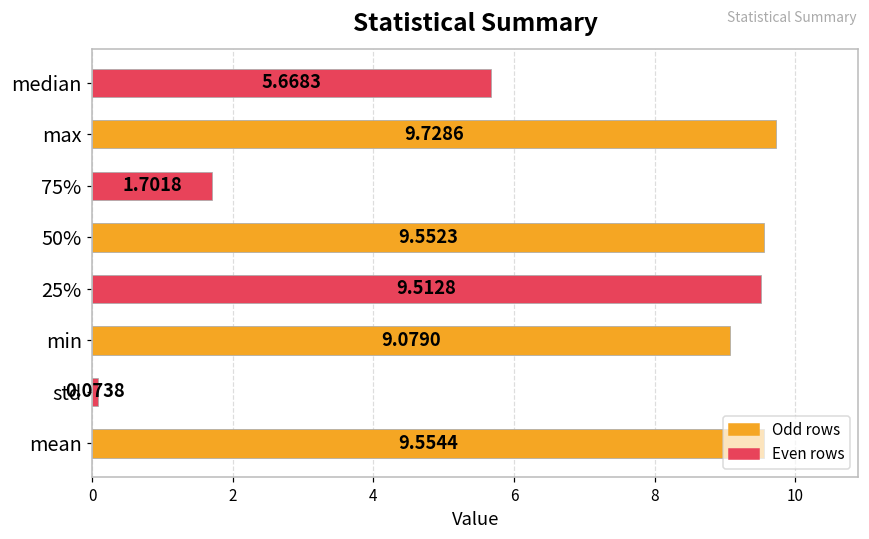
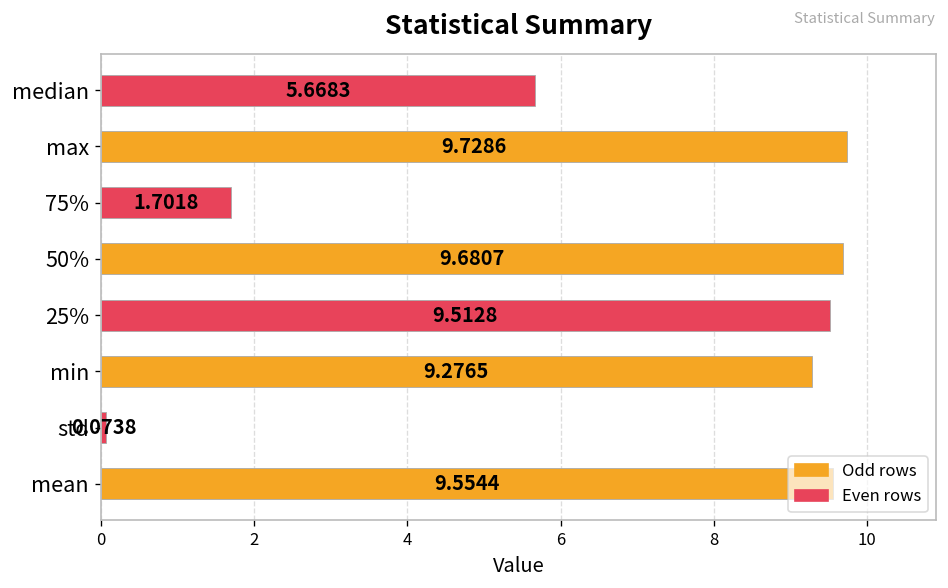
  {
    "median": 5.6683,
    "max": 9.7286,
    "75%": 1.7018,
-   "50%": 9.5523,
+   "50%": 9.6807,
    "25%": 9.5128,
-   "min": 9.0790,
+   "min": 9.2765,
    "std": 0.0738
  }
